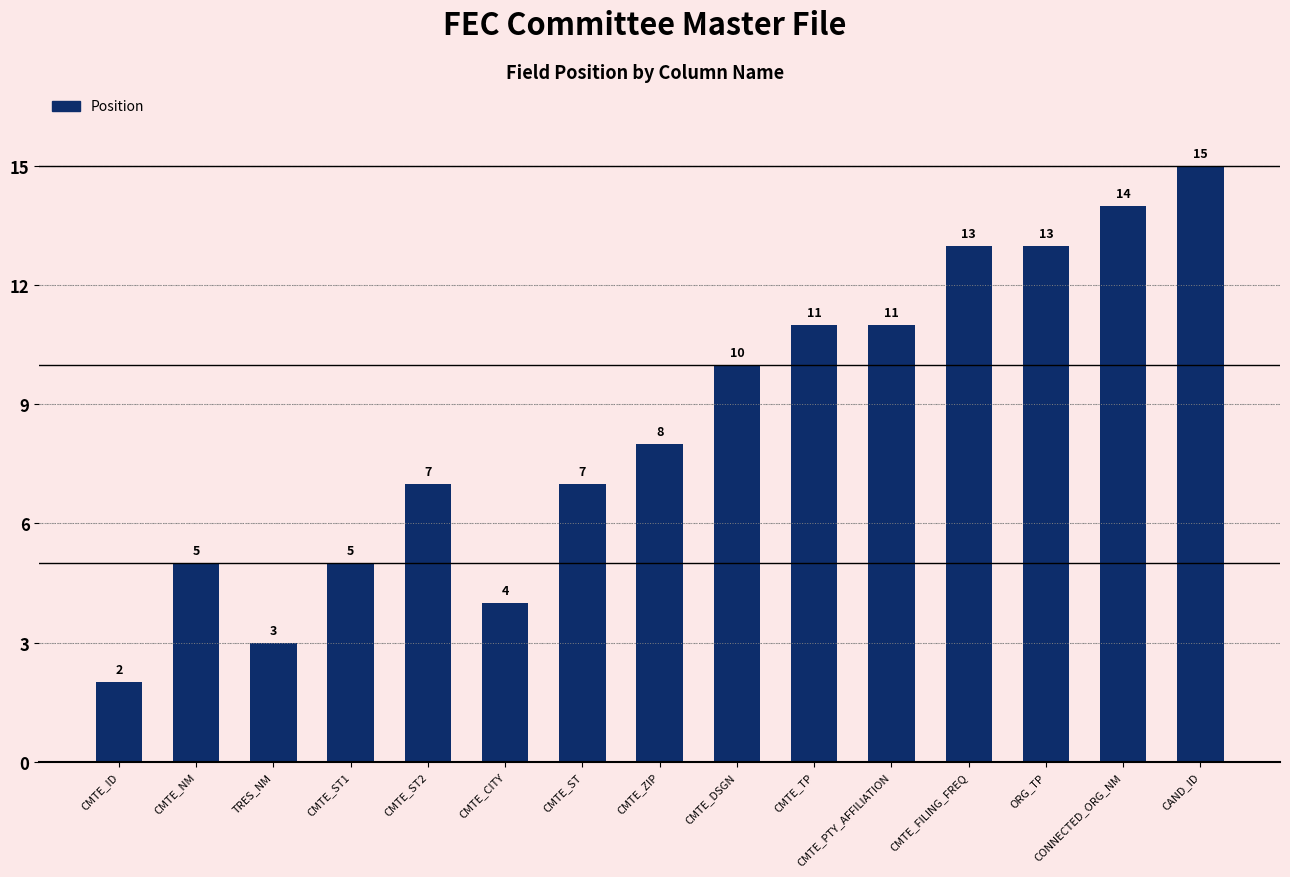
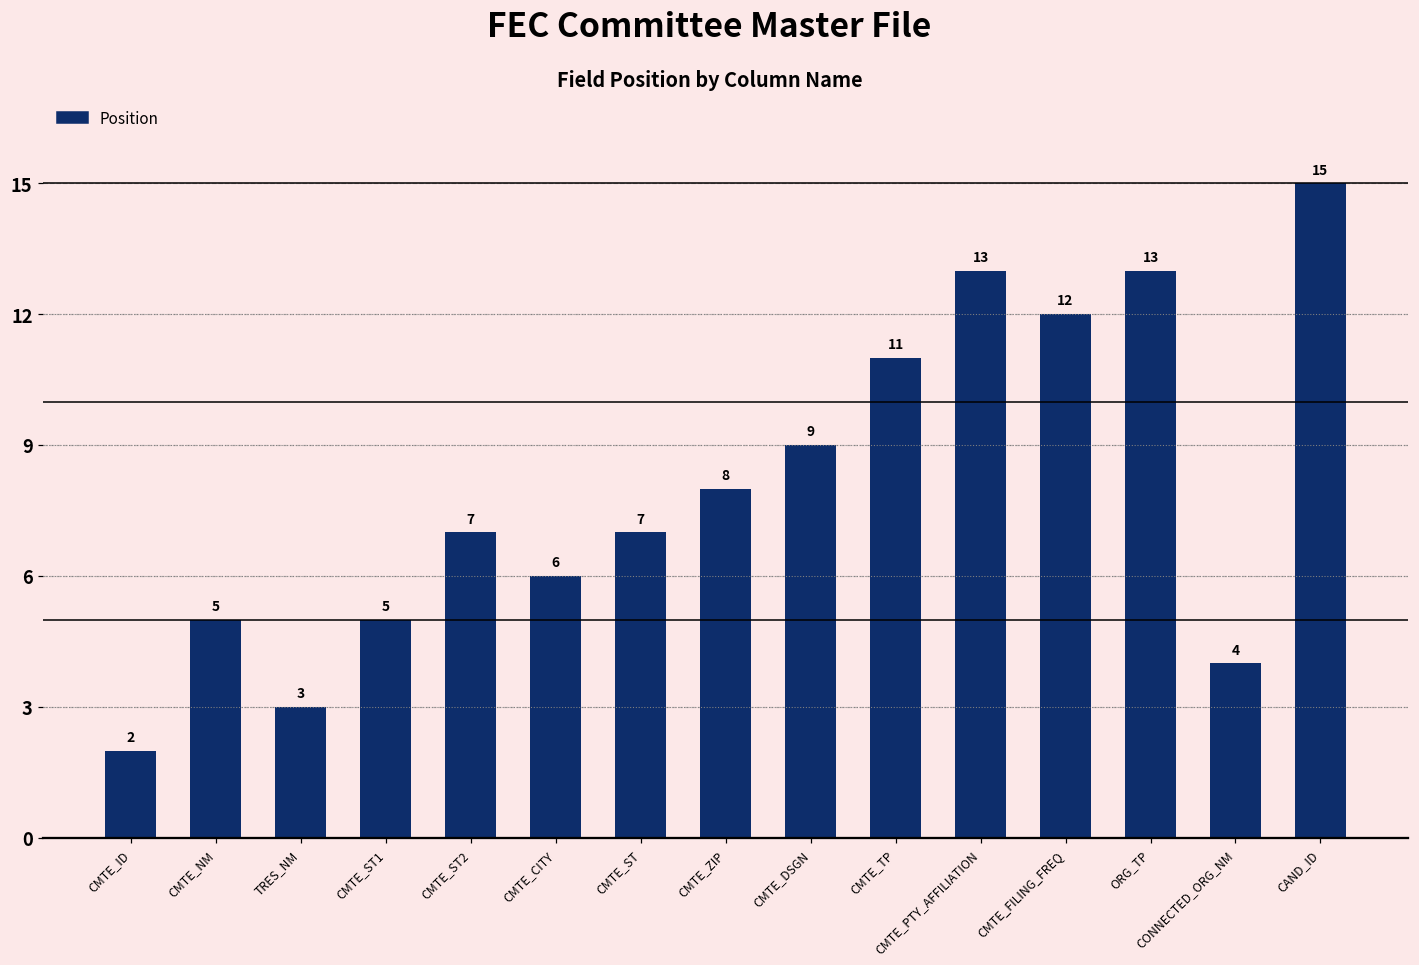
  {
    "CMTE_ID": 2,
    "CMTE_NM": 5,
    "TRES_NM": 3,
    "CMTE_ST1": 5,
    "CMTE_ST2": 7,
-   "CMTE_CITY": 4,
+   "CMTE_CITY": 6,
    "CMTE_ST": 7,
    "CMTE_ZIP": 8,
-   "CMTE_DSGN": 10,
+   "CMTE_DSGN": 9,
    "CMTE_TP": 11,
-   "CMTE_PTY_AFFILIATION": 11,
-   "CMTE_FILING_FREQ": 13,
+   "CMTE_PTY_AFFILIATION": 13,
+   "CMTE_FILING_FREQ": 12,
    "ORG_TP": 13,
-   "CONNECTED_ORG_NM": 14,
+   "CONNECTED_ORG_NM": 4,
    "CAND_ID": 15
  }
